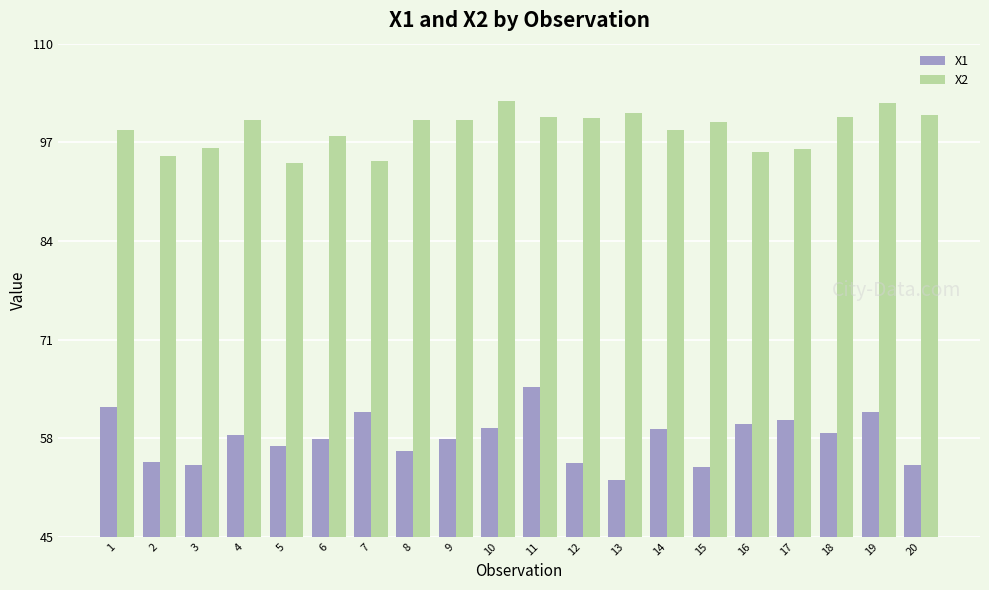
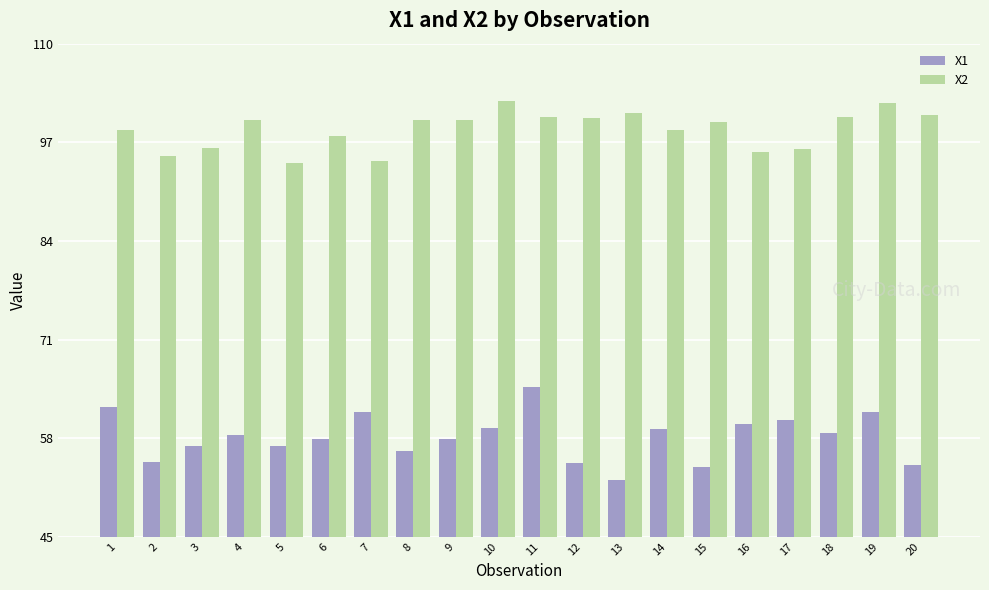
  {
    "X1": {
      "1": 62,
      "2": 55,
-     "3": 55,
+     "3": 57,
      "4": 59,
      "5": 57,
      "6": 58,
      "7": 62,
      "8": 57,
      "9": 58,
      "10": 60,
      "11": 65,
      "12": 55,
      "13": 53,
      "14": 60,
      "15": 55,
      "16": 60,
      "17": 61,
      "18": 59,
      "19": 62,
      "20": 55
    },
    "X2": {
      "1": 99,
      "2": 95,
      "3": 96,
      "4": 100,
      "5": 94,
      "6": 98,
      "7": 95,
      "8": 100,
      "9": 100,
      "10": 103,
      "11": 101,
      "12": 100,
      "13": 101,
      "14": 99,
      "15": 100,
      "16": 96,
      "17": 96,
      "18": 100,
      "19": 102,
      "20": 101
    }
  }
